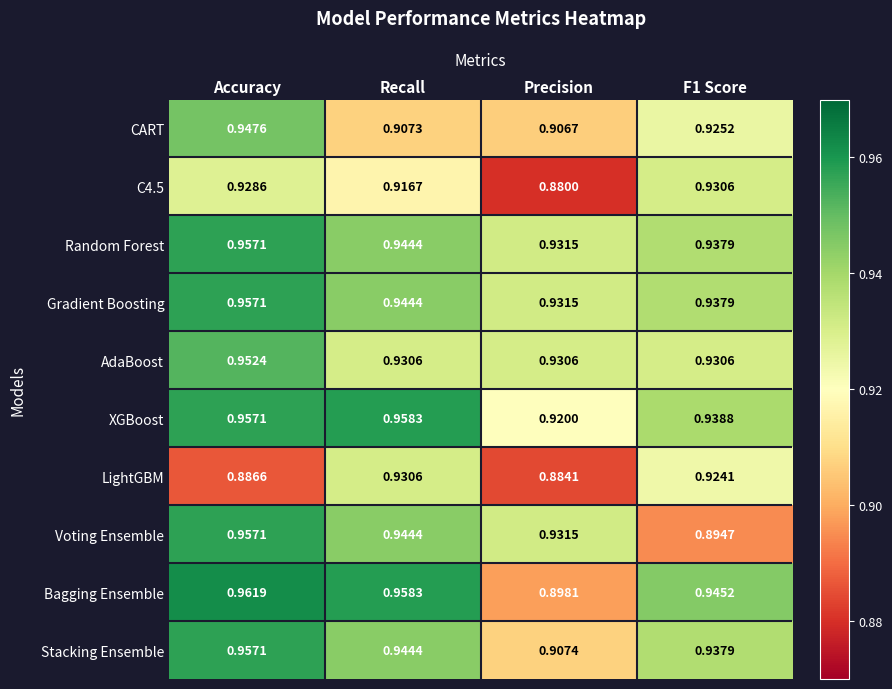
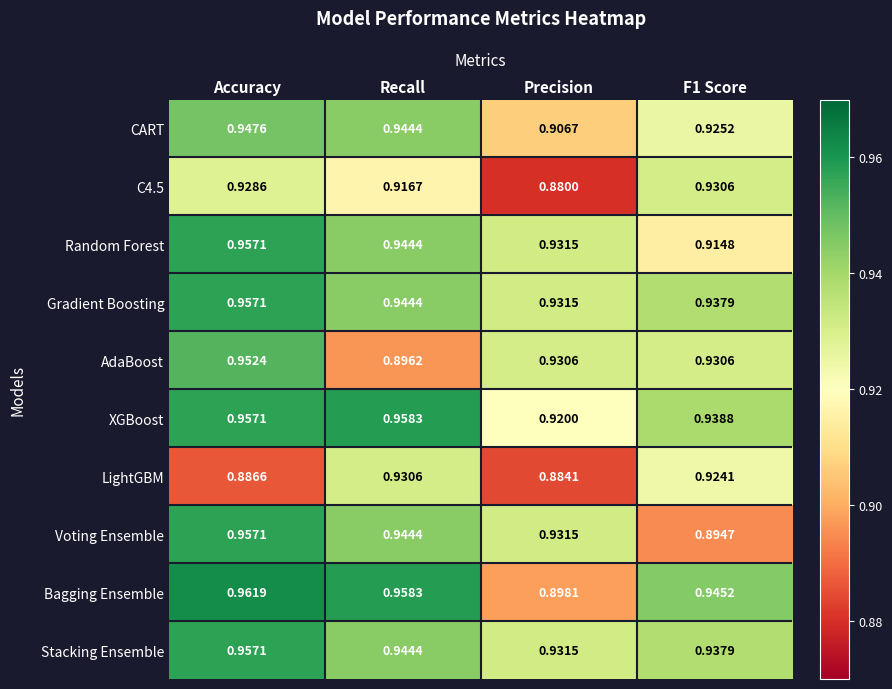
  {
    "CART": {
      "Accuracy": 0.9476,
-     "Recall": 0.9073,
+     "Recall": 0.9444,
      "Precision": 0.9067,
      "F1 Score": 0.9252
    },
    "C4.5": {
      "Accuracy": 0.9286,
      "Recall": 0.9167,
      "Precision": 0.8800,
      "F1 Score": 0.9306
    },
    "Random Forest": {
      "Accuracy": 0.9571,
      "Recall": 0.9444,
      "Precision": 0.9315,
-     "F1 Score": 0.9379
+     "F1 Score": 0.9148
    },
    "Gradient Boosting": {
      "Accuracy": 0.9571,
      "Recall": 0.9444,
      "Precision": 0.9315,
      "F1 Score": 0.9379
    },
    "AdaBoost": {
      "Accuracy": 0.9524,
-     "Recall": 0.9306,
+     "Recall": 0.8962,
      "Precision": 0.9306,
      "F1 Score": 0.9306
    },
    "XGBoost": {
      "Accuracy": 0.9571,
      "Recall": 0.9583,
      "Precision": 0.9200,
      "F1 Score": 0.9388
    },
    "LightGBM": {
      "Accuracy": 0.8866,
      "Recall": 0.9306,
      "Precision": 0.8841,
      "F1 Score": 0.9241
    },
    "Voting Ensemble": {
      "Accuracy": 0.9571,
      "Recall": 0.9444,
      "Precision": 0.9315,
      "F1 Score": 0.8947
    },
    "Bagging Ensemble": {
      "Accuracy": 0.9619,
      "Recall": 0.9583,
      "Precision": 0.8981,
      "F1 Score": 0.9452
    },
    "Stacking Ensemble": {
      "Accuracy": 0.9571,
      "Recall": 0.9444,
-     "Precision": 0.9074,
+     "Precision": 0.9315,
      "F1 Score": 0.9379
    }
  }
